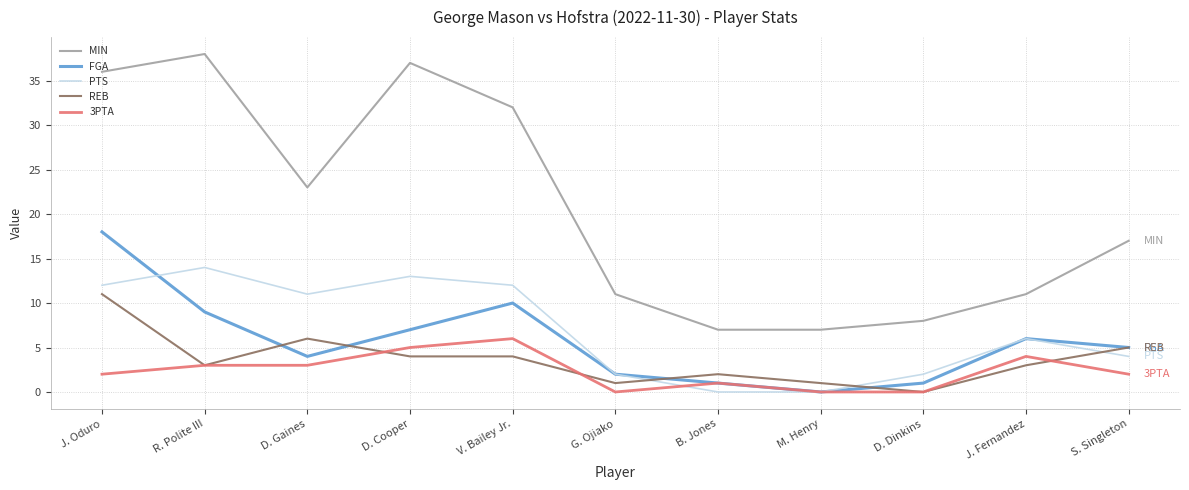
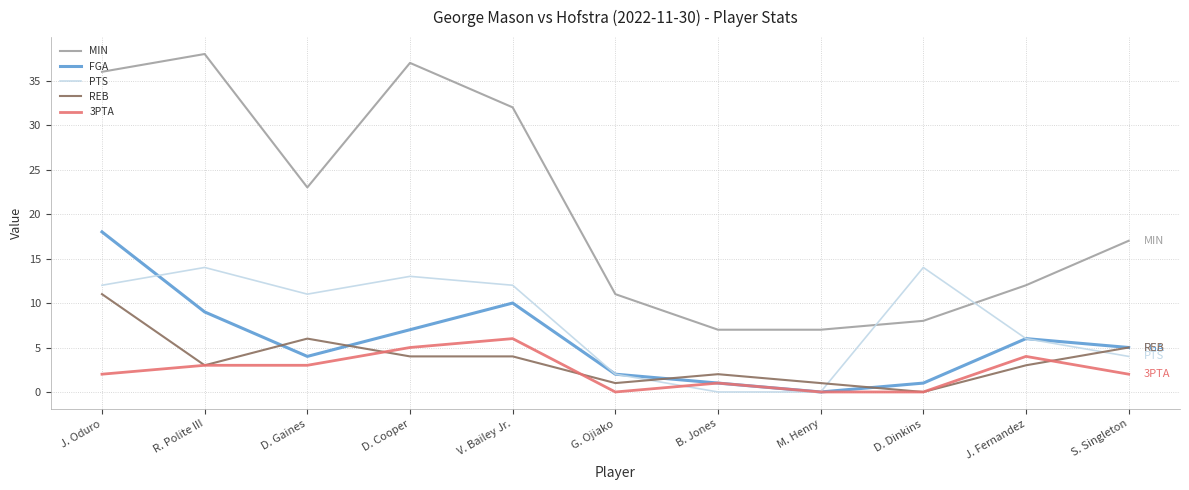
  {
    "MIN": {
      "J. Oduro": 36,
      "R. Polite III": 38,
      "D. Gaines": 23,
      "D. Cooper": 37,
      "V. Bailey Jr.": 32,
      "G. Ojiako": 11,
      "B. Jones": 7,
      "M. Henry": 7,
      "D. Dinkins": 8,
-     "J. Fernandez": 11,
+     "J. Fernandez": 12,
      "S. Singleton": 17
    },
    "FGA": {
      "J. Oduro": 18,
      "R. Polite III": 9,
      "D. Gaines": 4,
      "D. Cooper": 7,
      "V. Bailey Jr.": 10,
      "D. Dinkins": 1
    },
    "PTS": {
      "J. Oduro": 12,
      "R. Polite III": 14,
      "D. Gaines": 11,
      "D. Cooper": 13,
      "V. Bailey Jr.": 12,
      "B. Jones": 0,
-     "D. Dinkins": 2,
+     "D. Dinkins": 14,
      "S. Singleton": 4
    },
    "REB": {
      "J. Oduro": 11,
      "D. Gaines": 6,
      "D. Cooper": 4,
      "V. Bailey Jr.": 4,
      "G. Ojiako": 1,
      "B. Jones": 2,
      "M. Henry": 1,
      "J. Fernandez": 3
    },
    "3PTA": {
      "J. Oduro": 2,
      "D. Gaines": 3,
      "D. Cooper": 5,
      "V. Bailey Jr.": 6,
      "G. Ojiako": 0,
      "J. Fernandez": 4
    }
  }
